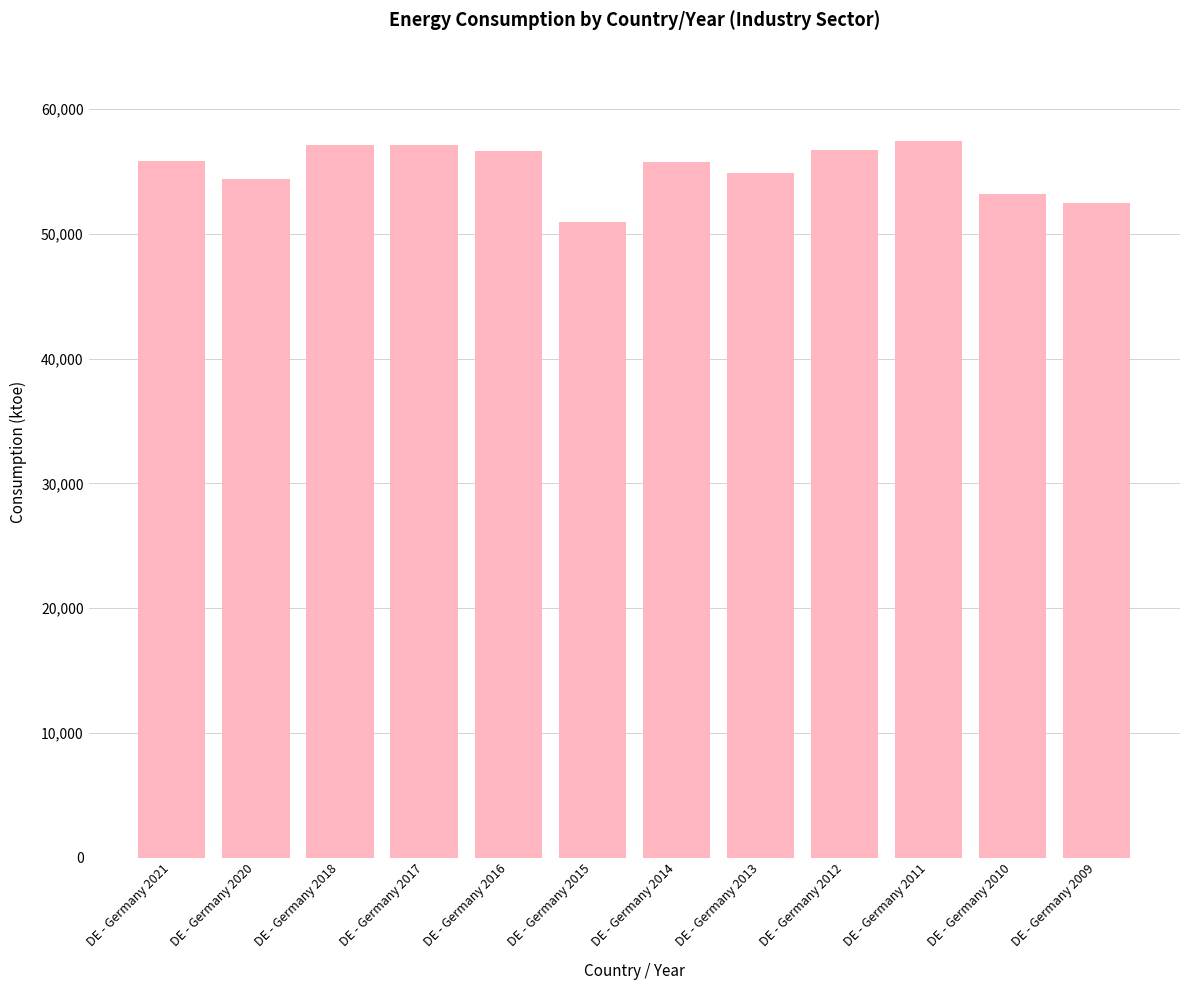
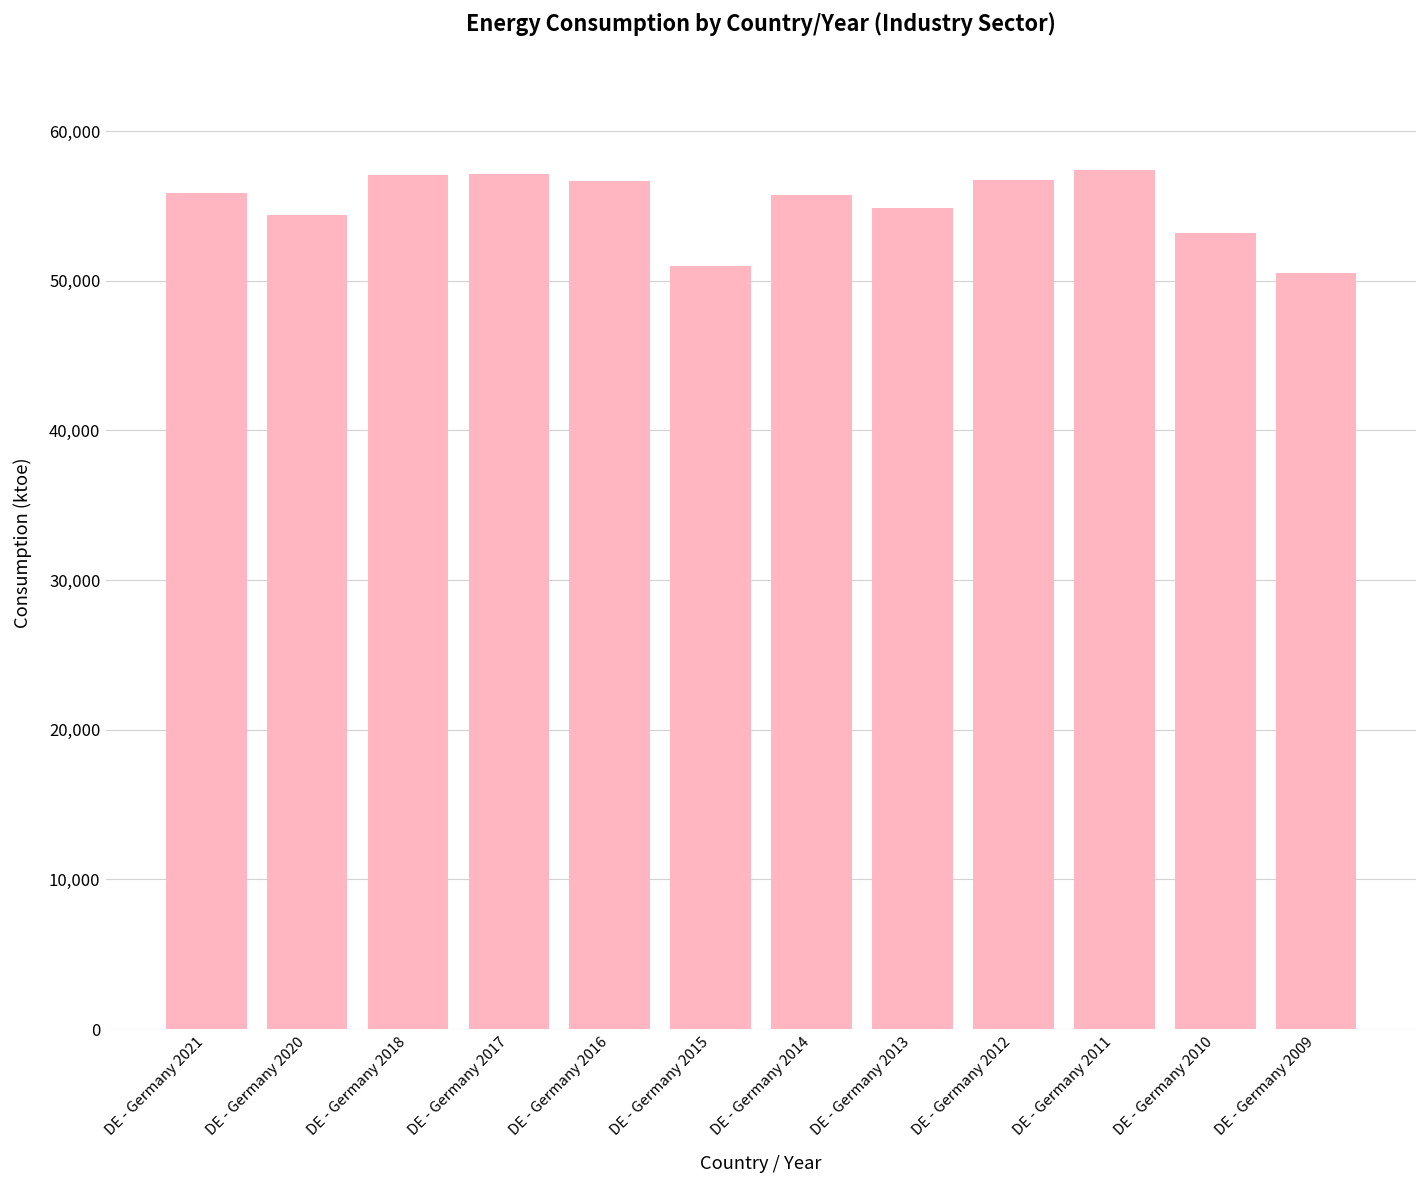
  {
    "DE - Germany 2021": "55,900",
    "DE - Germany 2020": "54,400",
    "DE - Germany 2018": "57,100",
    "DE - Germany 2017": "57,100",
    "DE - Germany 2016": "56,700",
    "DE - Germany 2015": "51,000",
    "DE - Germany 2014": "55,700",
    "DE - Germany 2013": "54,900",
    "DE - Germany 2012": "56,700",
    "DE - Germany 2011": "57,400",
    "DE - Germany 2010": "53,200",
-   "DE - Germany 2009": "52,500"
+   "DE - Germany 2009": "50,500"
  }
